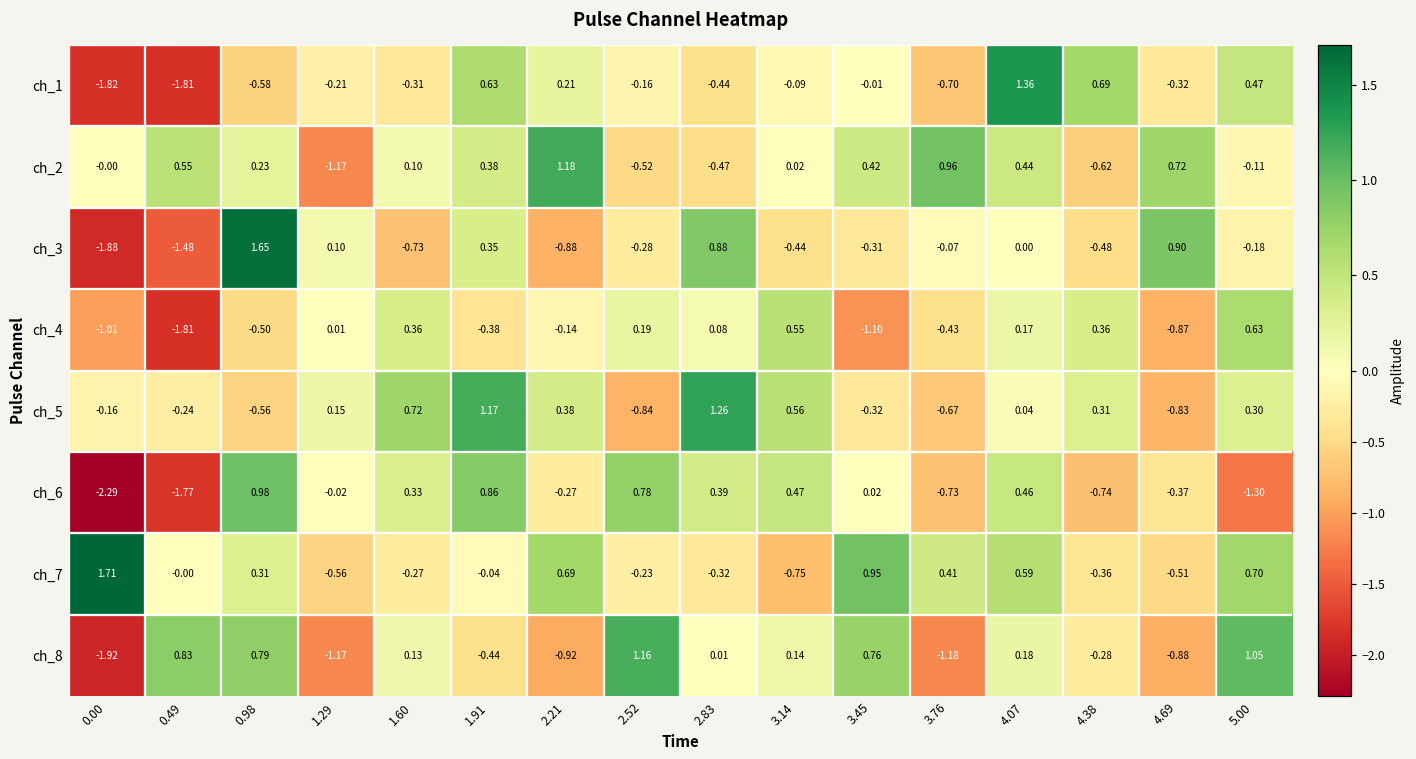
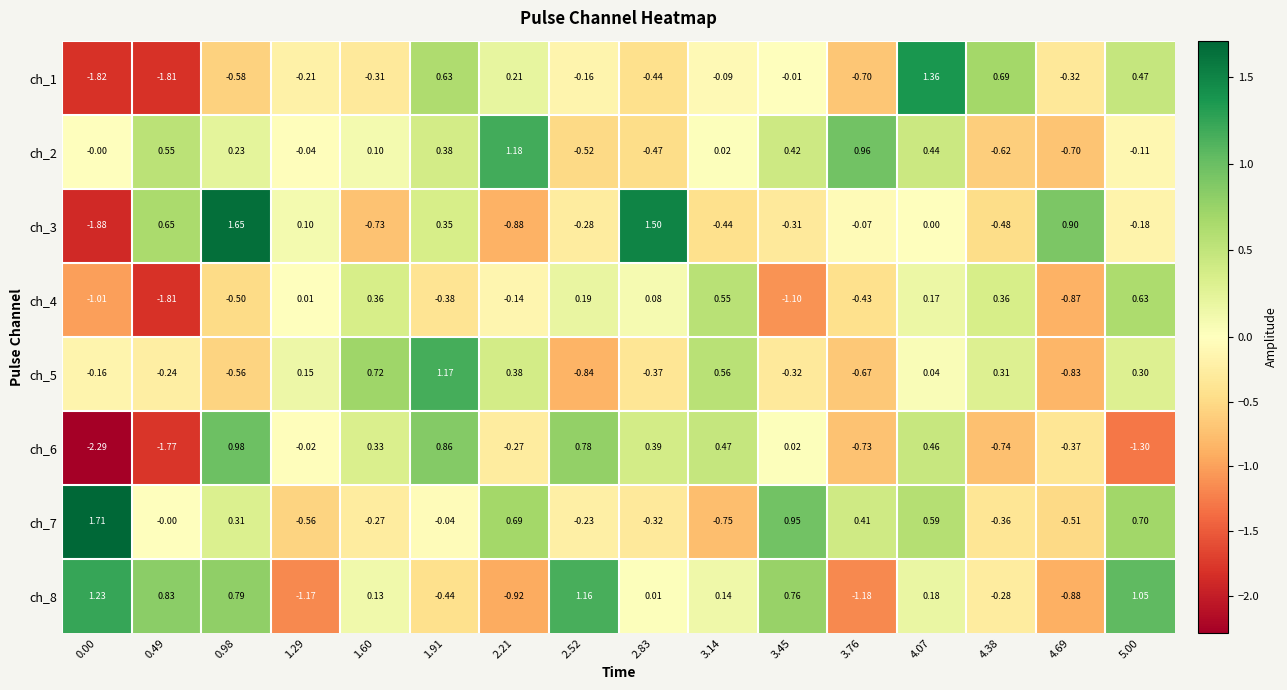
  {
    "ch_1": {
      "0.00": -1.82,
      "0.49": -1.81,
      "0.98": -0.58,
      "1.29": -0.21,
      "1.60": -0.31,
      "1.91": 0.63,
      "2.21": 0.21,
      "2.52": -0.16,
      "2.83": -0.44,
      "3.14": -0.09,
      "3.45": -0.01,
      "3.76": -0.70,
      "4.07": 1.36,
      "4.38": 0.69,
      "4.69": -0.32,
      "5.00": 0.47
    },
    "ch_2": {
      "0.00": -0.00,
      "0.49": 0.55,
      "0.98": 0.23,
-     "1.29": -1.17,
+     "1.29": -0.04,
      "1.60": 0.10,
      "1.91": 0.38,
      "2.21": 1.18,
      "2.52": -0.52,
      "2.83": -0.47,
      "3.14": 0.02,
      "3.45": 0.42,
      "3.76": 0.96,
      "4.07": 0.44,
      "4.38": -0.62,
-     "4.69": 0.72,
+     "4.69": -0.70,
      "5.00": -0.11
    },
    "ch_3": {
      "0.00": -1.88,
-     "0.49": -1.48,
+     "0.49": 0.65,
      "0.98": 1.65,
      "1.29": 0.10,
      "1.60": -0.73,
      "1.91": 0.35,
      "2.21": -0.88,
      "2.52": -0.28,
-     "2.83": 0.88,
+     "2.83": 1.50,
      "3.14": -0.44,
      "3.45": -0.31,
      "3.76": -0.07,
      "4.07": 0.00,
      "4.38": -0.48,
      "4.69": 0.90,
      "5.00": -0.18
    },
    "ch_4": {
      "0.00": -1.01,
      "0.49": -1.81,
      "0.98": -0.50,
      "1.29": 0.01,
      "1.60": 0.36,
      "1.91": -0.38,
      "2.21": -0.14,
      "2.52": 0.19,
      "2.83": 0.08,
      "3.14": 0.55,
      "3.45": -1.10,
      "3.76": -0.43,
      "4.07": 0.17,
      "4.38": 0.36,
      "4.69": -0.87,
      "5.00": 0.63
    },
    "ch_5": {
      "0.00": -0.16,
      "0.49": -0.24,
      "0.98": -0.56,
      "1.29": 0.15,
      "1.60": 0.72,
      "1.91": 1.17,
      "2.21": 0.38,
      "2.52": -0.84,
-     "2.83": 1.26,
+     "2.83": -0.37,
      "3.14": 0.56,
      "3.45": -0.32,
      "3.76": -0.67,
      "4.07": 0.04,
      "4.38": 0.31,
      "4.69": -0.83,
      "5.00": 0.30
    },
    "ch_6": {
      "0.00": -2.29,
      "0.49": -1.77,
      "0.98": 0.98,
      "1.29": -0.02,
      "1.60": 0.33,
      "1.91": 0.86,
      "2.21": -0.27,
      "2.52": 0.78,
      "2.83": 0.39,
      "3.14": 0.47,
      "3.45": 0.02,
      "3.76": -0.73,
      "4.07": 0.46,
      "4.38": -0.74,
      "4.69": -0.37,
      "5.00": -1.30
    },
    "ch_7": {
      "0.00": 1.71,
      "0.49": -0.00,
      "0.98": 0.31,
      "1.29": -0.56,
      "1.60": -0.27,
      "1.91": -0.04,
      "2.21": 0.69,
      "2.52": -0.23,
      "2.83": -0.32,
      "3.14": -0.75,
      "3.45": 0.95,
      "3.76": 0.41,
      "4.07": 0.59,
      "4.38": -0.36,
      "4.69": -0.51,
      "5.00": 0.70
    },
    "ch_8": {
-     "0.00": -1.92,
+     "0.00": 1.23,
      "0.49": 0.83,
      "0.98": 0.79,
      "1.29": -1.17,
      "1.60": 0.13,
      "1.91": -0.44,
      "2.21": -0.92,
      "2.52": 1.16,
      "2.83": 0.01,
      "3.14": 0.14,
      "3.45": 0.76,
      "3.76": -1.18,
      "4.07": 0.18,
      "4.38": -0.28,
      "4.69": -0.88,
      "5.00": 1.05
    }
  }
